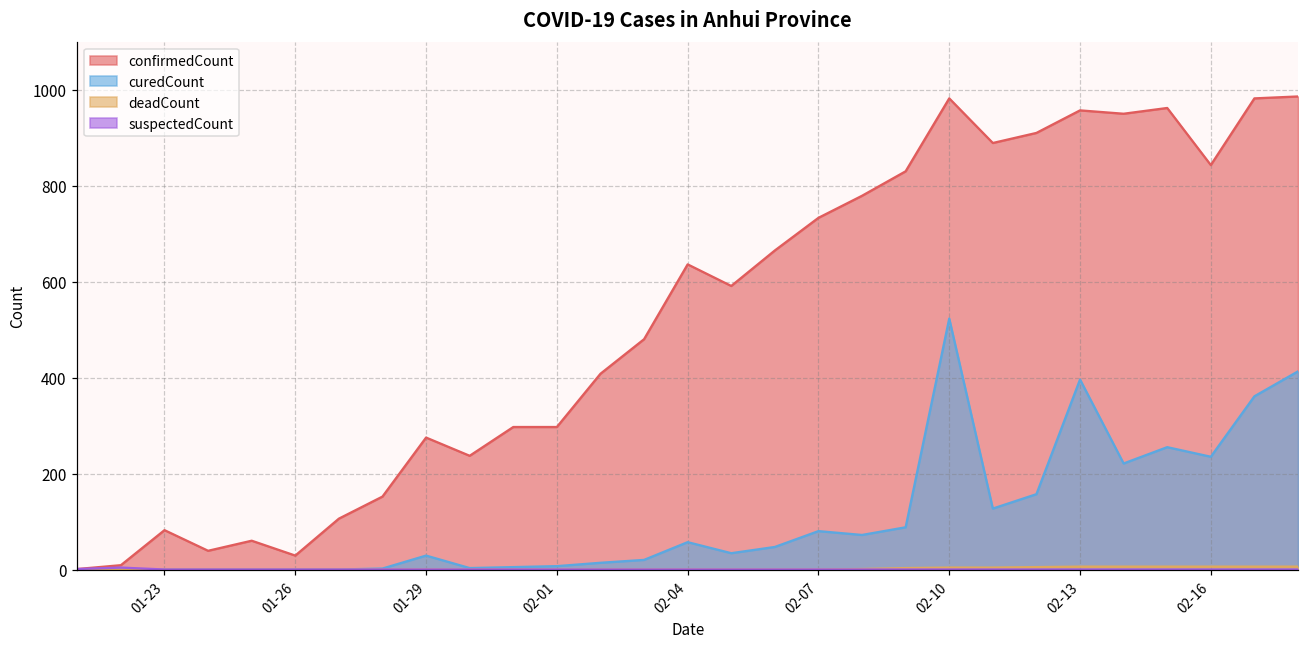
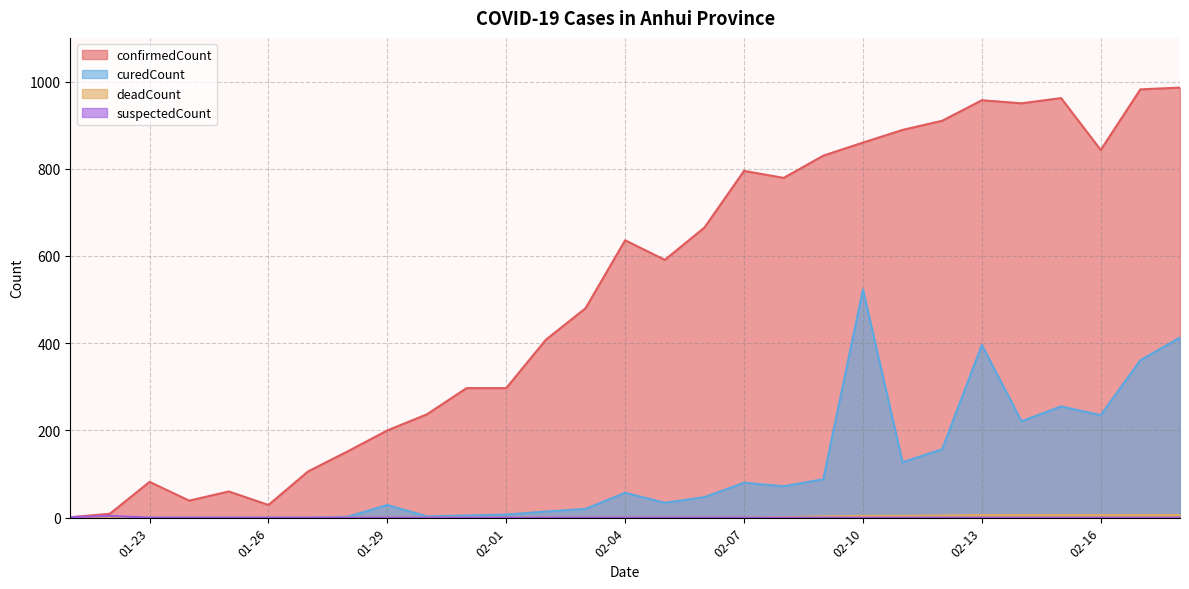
  {
    "confirmedCount": {
      "01-23": 80,
      "01-26": 30,
-     "01-29": 280,
+     "01-29": 200,
      "02-01": 300,
      "02-04": 640,
-     "02-07": 730,
-     "02-10": 980,
+     "02-07": 800,
+     "02-10": 860,
      "02-13": 960,
      "02-16": 840
    },
    "curedCount": {
      "01-29": 30,
      "02-01": 10,
      "02-04": 60,
      "02-07": 80,
      "02-10": 520,
      "02-13": 400,
      "02-16": 240
    },
    "deadCount": {
      "02-13": 10,
      "02-16": 10
    },
    "suspectedCount": {
      "02-13": 0,
      "02-16": 0
    }
  }
